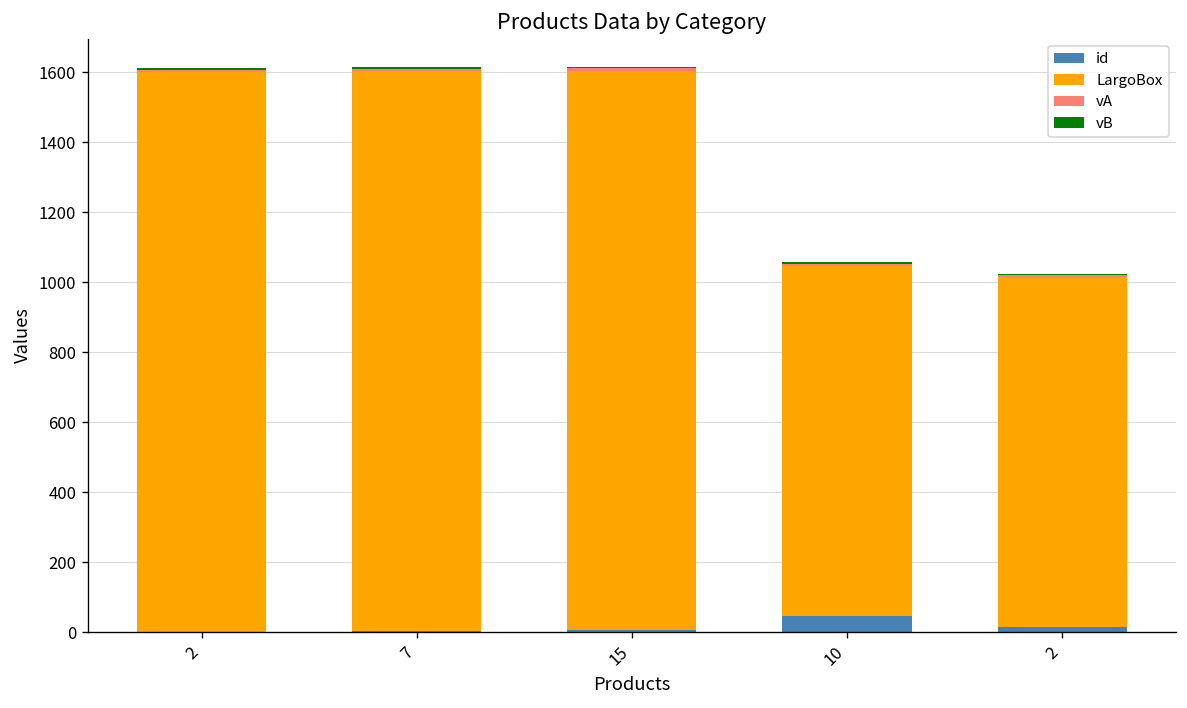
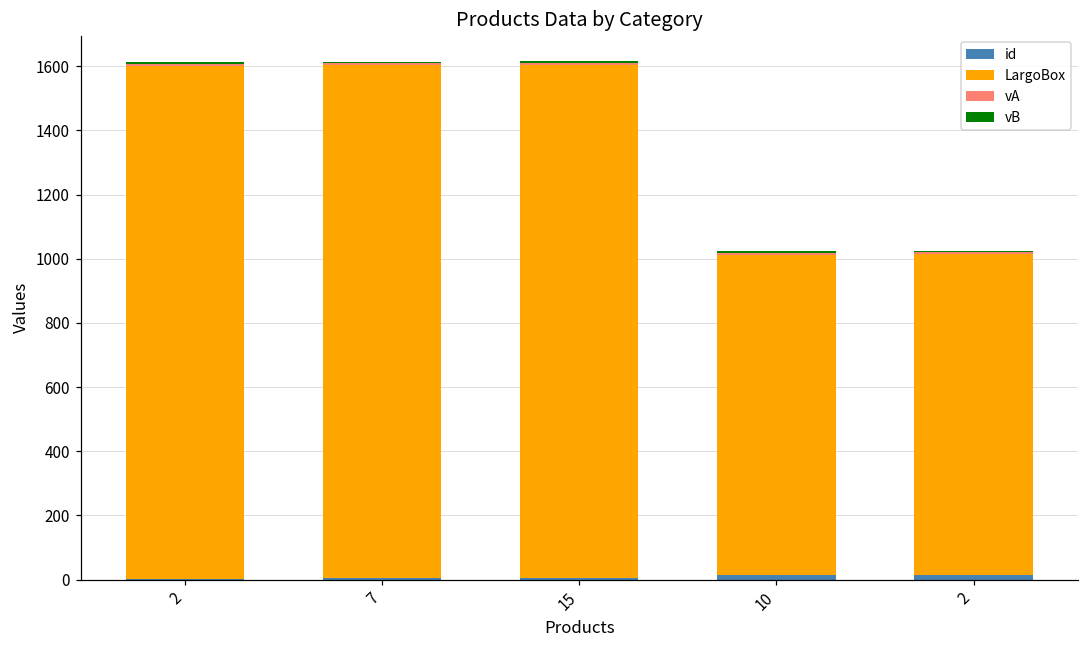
  {
    "id": {
-     "10": 50
+     "10": 10
    },
    "LargoBox": {
      "7": 1600,
      "15": 1600,
      "10": 1000
    }
  }
